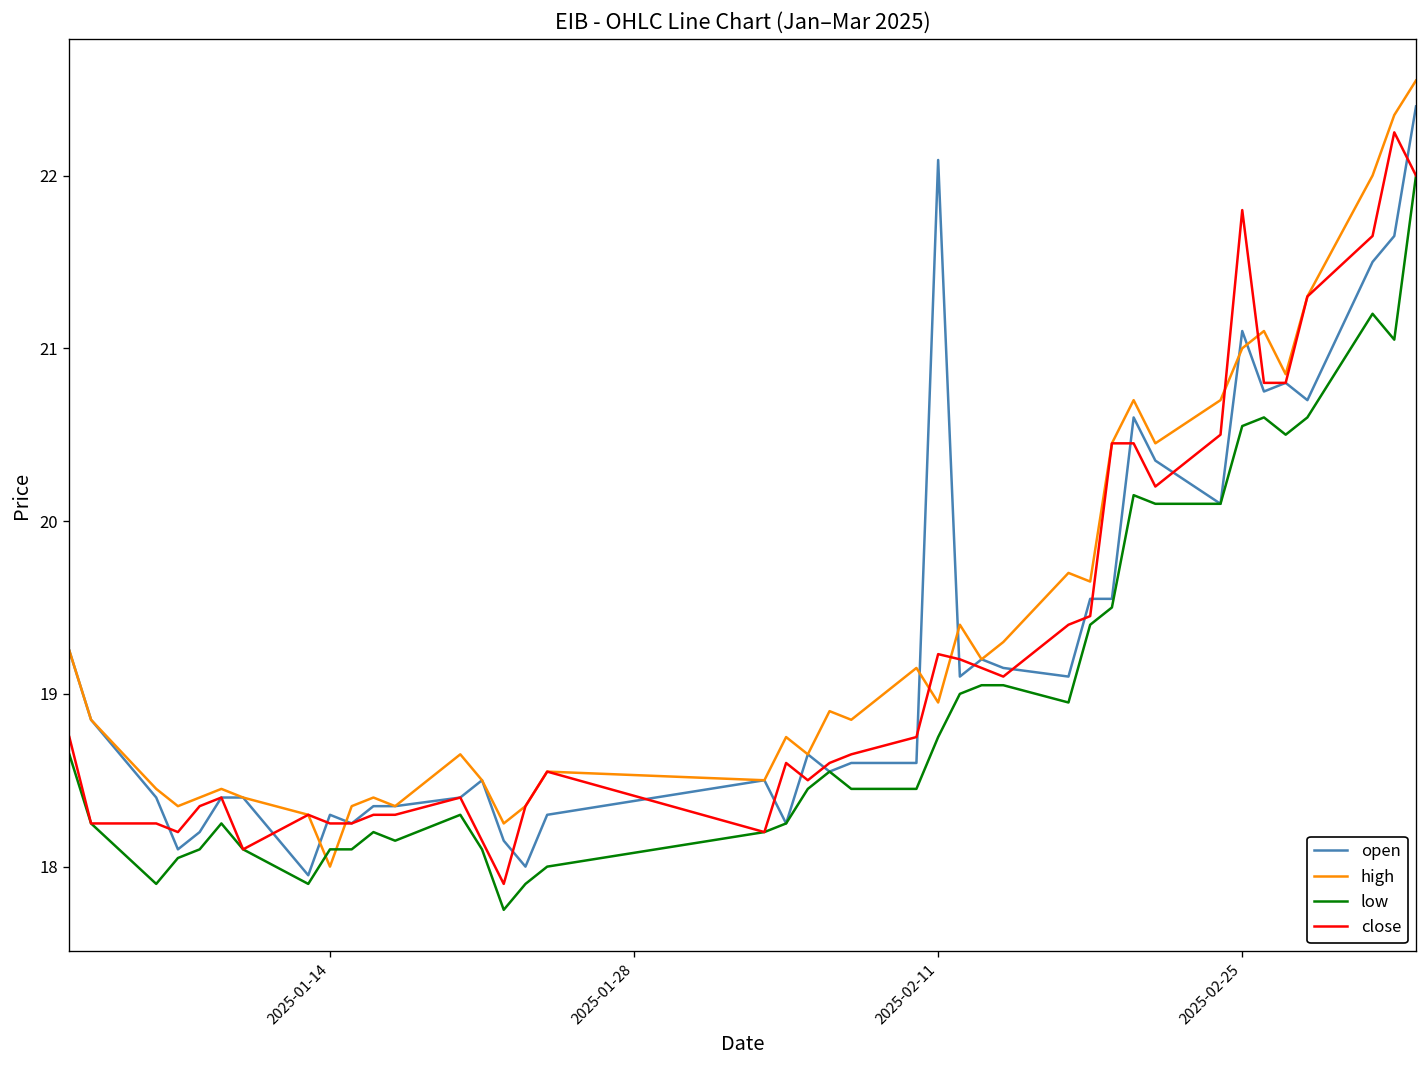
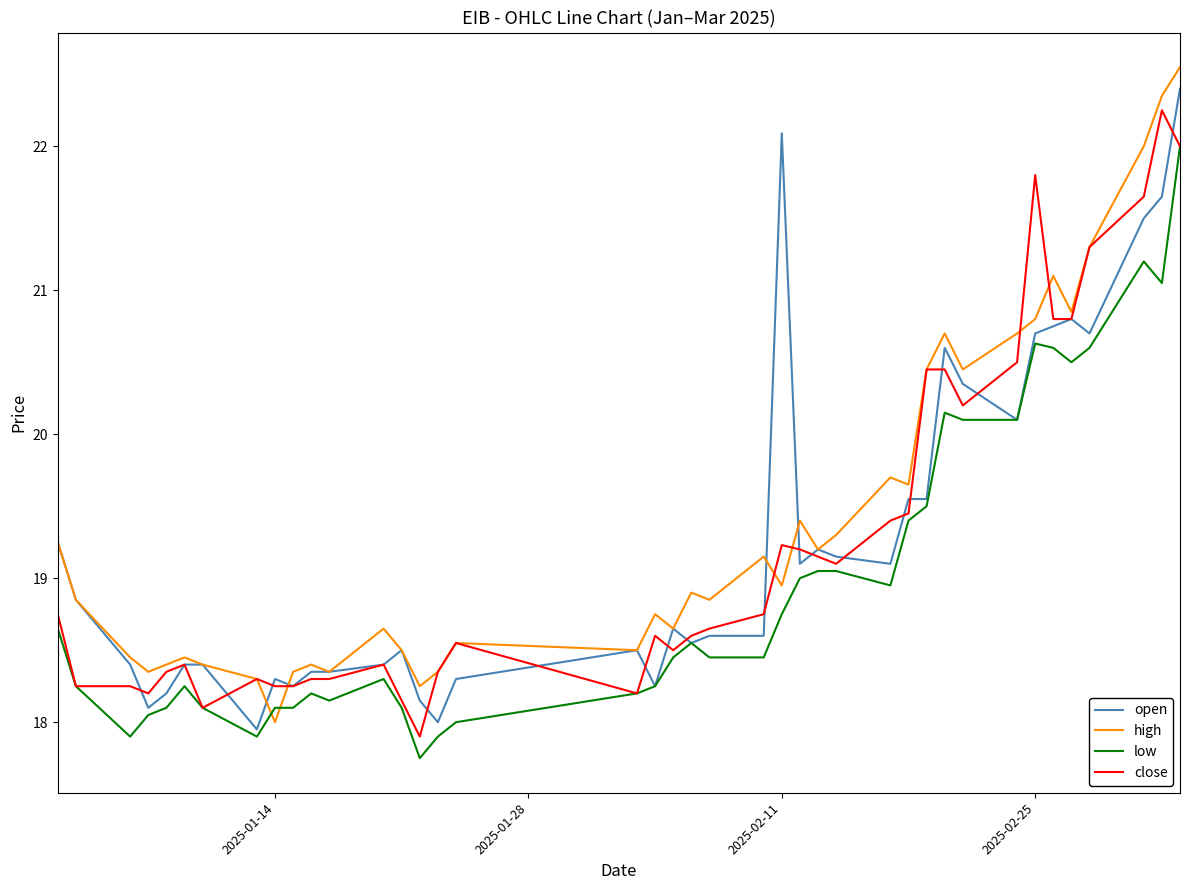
  {
    "open": {
      "2025-01-14": 18.3,
      "2025-02-11": 22.1,
-     "2025-02-25": 21.1
+     "2025-02-25": 20.7
    },
    "high": {
      "2025-01-14": 18.0,
      "2025-02-11": 18.95,
-     "2025-02-25": 21.0
+     "2025-02-25": 20.8
    },
    "low": {
      "2025-01-14": 18.10,
      "2025-02-11": 18.75,
-     "2025-02-25": 20.55
+     "2025-02-25": 20.63
    },
    "close": {
      "2025-01-14": 18.25,
      "2025-02-11": 19.23,
      "2025-02-25": 21.80
    }
  }
